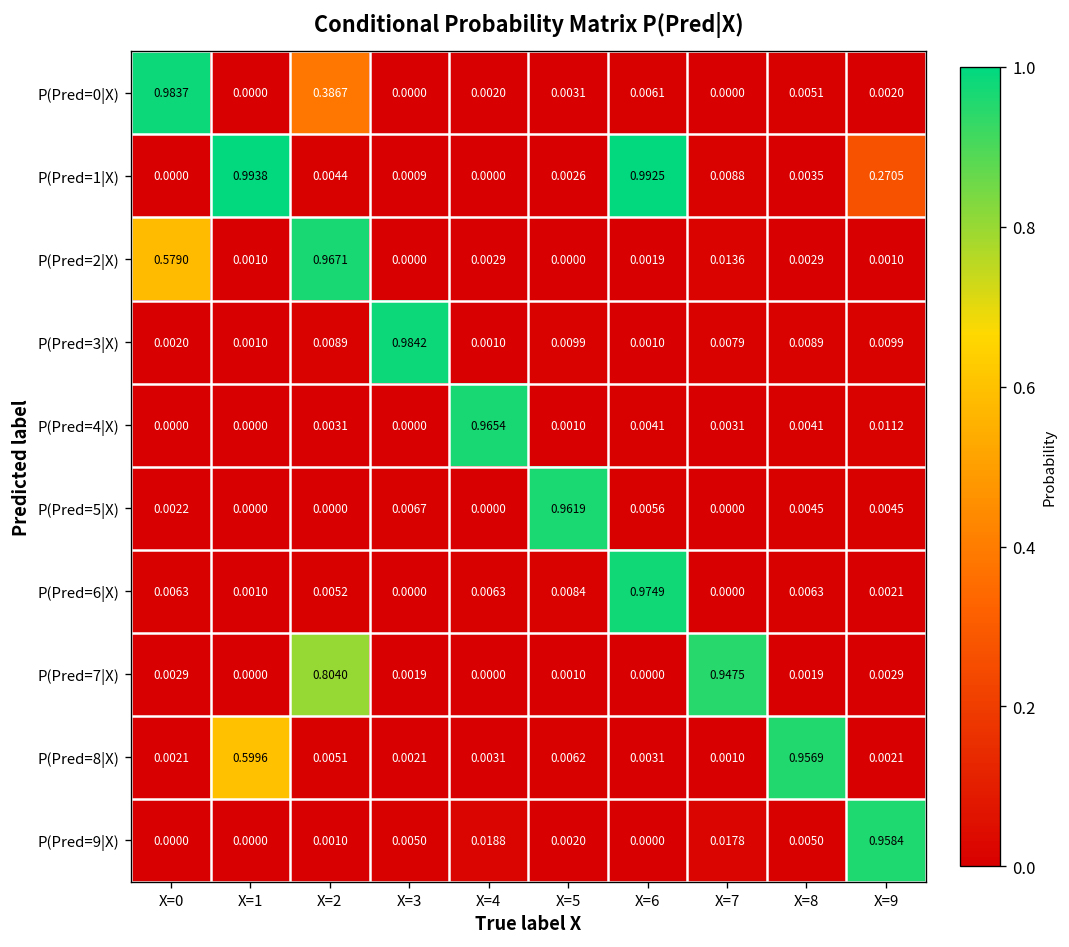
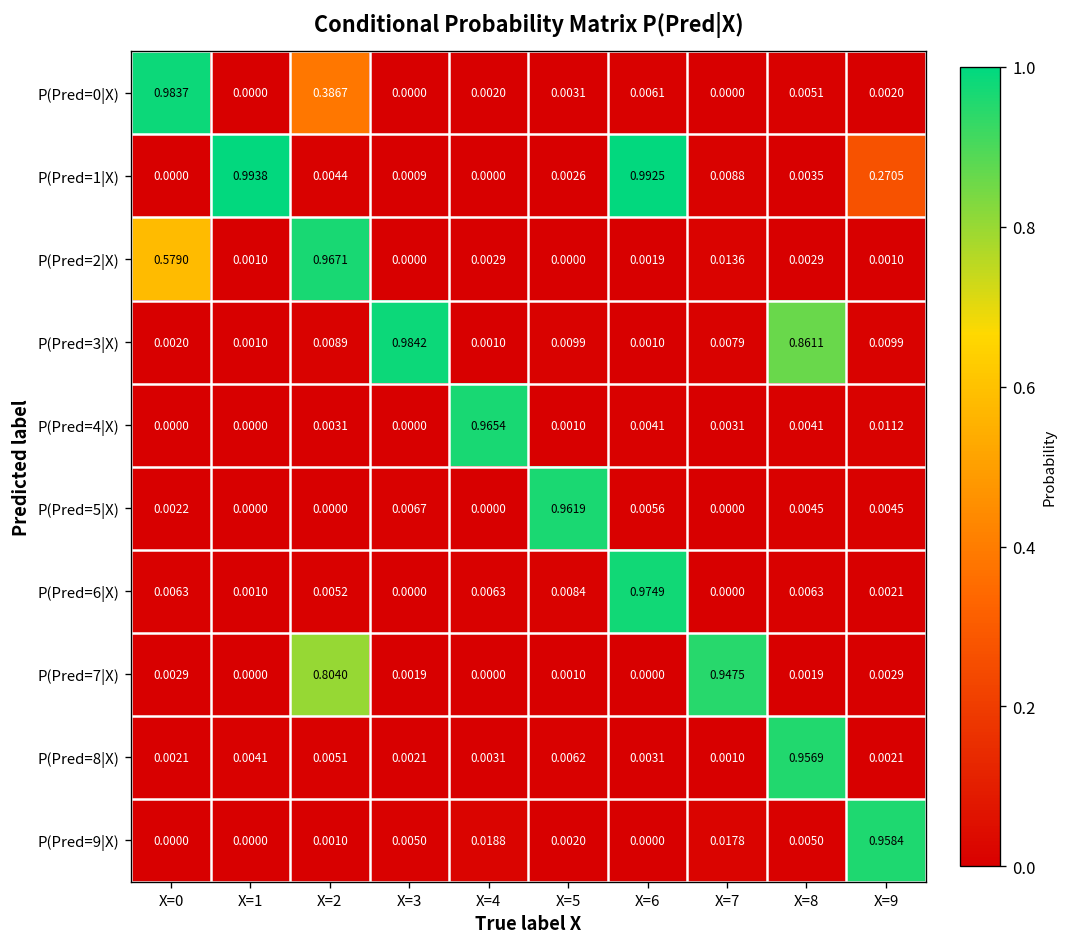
  {
    "P(Pred=0|X)": {
      "X=0": 0.9837,
      "X=1": 0.0000,
      "X=2": 0.3867,
      "X=3": 0.0000,
      "X=4": 0.0020,
      "X=5": 0.0031,
      "X=6": 0.0061,
      "X=7": 0.0000,
      "X=8": 0.0051,
      "X=9": 0.0020
    },
    "P(Pred=1|X)": {
      "X=0": 0.0000,
      "X=1": 0.9938,
      "X=2": 0.0044,
      "X=3": 0.0009,
      "X=4": 0.0000,
      "X=5": 0.0026,
      "X=6": 0.9925,
      "X=7": 0.0088,
      "X=8": 0.0035,
      "X=9": 0.2705
    },
    "P(Pred=2|X)": {
      "X=0": 0.5790,
      "X=1": 0.0010,
      "X=2": 0.9671,
      "X=3": 0.0000,
      "X=4": 0.0029,
      "X=5": 0.0000,
      "X=6": 0.0019,
      "X=7": 0.0136,
      "X=8": 0.0029,
      "X=9": 0.0010
    },
    "P(Pred=3|X)": {
      "X=0": 0.0020,
      "X=1": 0.0010,
      "X=2": 0.0089,
      "X=3": 0.9842,
      "X=4": 0.0010,
      "X=5": 0.0099,
      "X=6": 0.0010,
      "X=7": 0.0079,
-     "X=8": 0.0089,
+     "X=8": 0.8611,
      "X=9": 0.0099
    },
    "P(Pred=4|X)": {
      "X=0": 0.0000,
      "X=1": 0.0000,
      "X=2": 0.0031,
      "X=3": 0.0000,
      "X=4": 0.9654,
      "X=5": 0.0010,
      "X=6": 0.0041,
      "X=7": 0.0031,
      "X=8": 0.0041,
      "X=9": 0.0112
    },
    "P(Pred=5|X)": {
      "X=0": 0.0022,
      "X=1": 0.0000,
      "X=2": 0.0000,
      "X=3": 0.0067,
      "X=4": 0.0000,
      "X=5": 0.9619,
      "X=6": 0.0056,
      "X=7": 0.0000,
      "X=8": 0.0045,
      "X=9": 0.0045
    },
    "P(Pred=6|X)": {
      "X=0": 0.0063,
      "X=1": 0.0010,
      "X=2": 0.0052,
      "X=3": 0.0000,
      "X=4": 0.0063,
      "X=5": 0.0084,
      "X=6": 0.9749,
      "X=7": 0.0000,
      "X=8": 0.0063,
      "X=9": 0.0021
    },
    "P(Pred=7|X)": {
      "X=0": 0.0029,
      "X=1": 0.0000,
      "X=2": 0.8040,
      "X=3": 0.0019,
      "X=4": 0.0000,
      "X=5": 0.0010,
      "X=6": 0.0000,
      "X=7": 0.9475,
      "X=8": 0.0019,
      "X=9": 0.0029
    },
    "P(Pred=8|X)": {
      "X=0": 0.0021,
-     "X=1": 0.5996,
+     "X=1": 0.0041,
      "X=2": 0.0051,
      "X=3": 0.0021,
      "X=4": 0.0031,
      "X=5": 0.0062,
      "X=6": 0.0031,
      "X=7": 0.0010,
      "X=8": 0.9569,
      "X=9": 0.0021
    },
    "P(Pred=9|X)": {
      "X=0": 0.0000,
      "X=1": 0.0000,
      "X=2": 0.0010,
      "X=3": 0.0050,
      "X=4": 0.0188,
      "X=5": 0.0020,
      "X=6": 0.0000,
      "X=7": 0.0178,
      "X=8": 0.0050,
      "X=9": 0.9584
    }
  }
